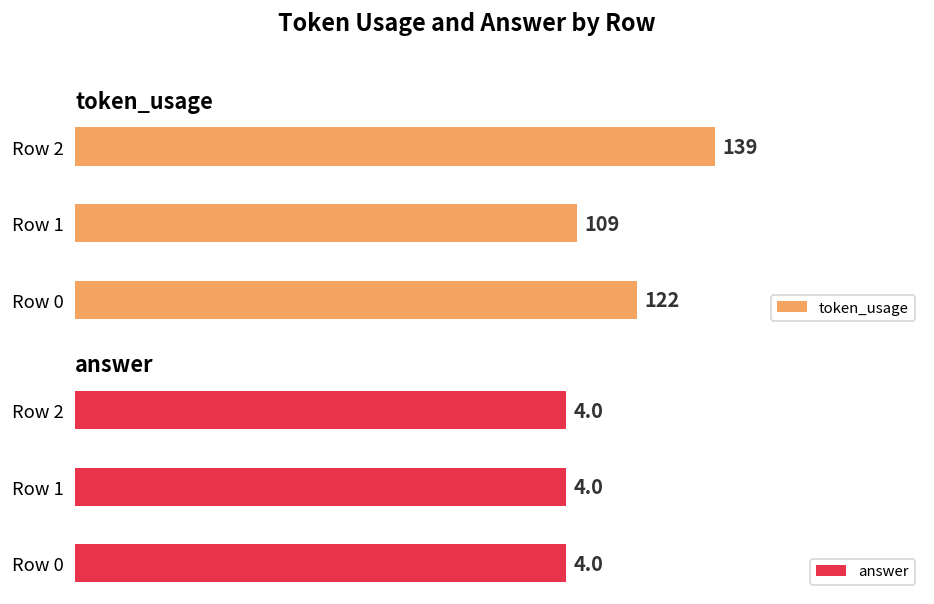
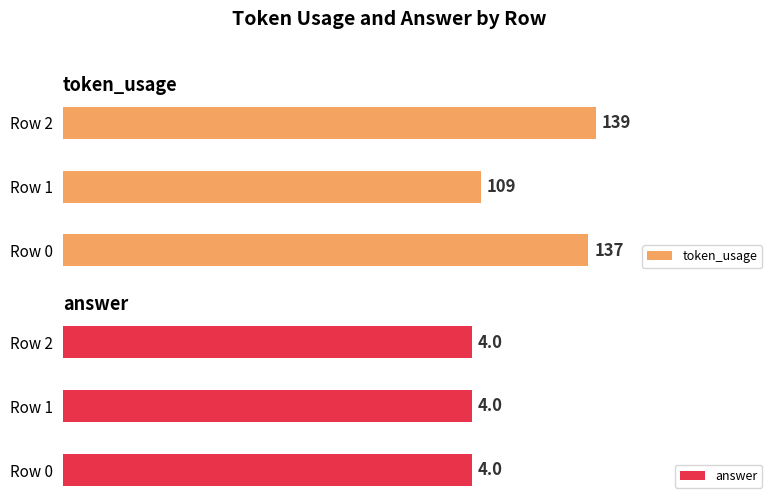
  {
    "token_usage": {
      "Row 2": 139,
      "Row 1": 109,
-     "Row 0": 122
+     "Row 0": 137
    },
    "answer": {
      "Row 2": 4.0,
      "Row 1": 4.0,
      "Row 0": 4.0
    }
  }
